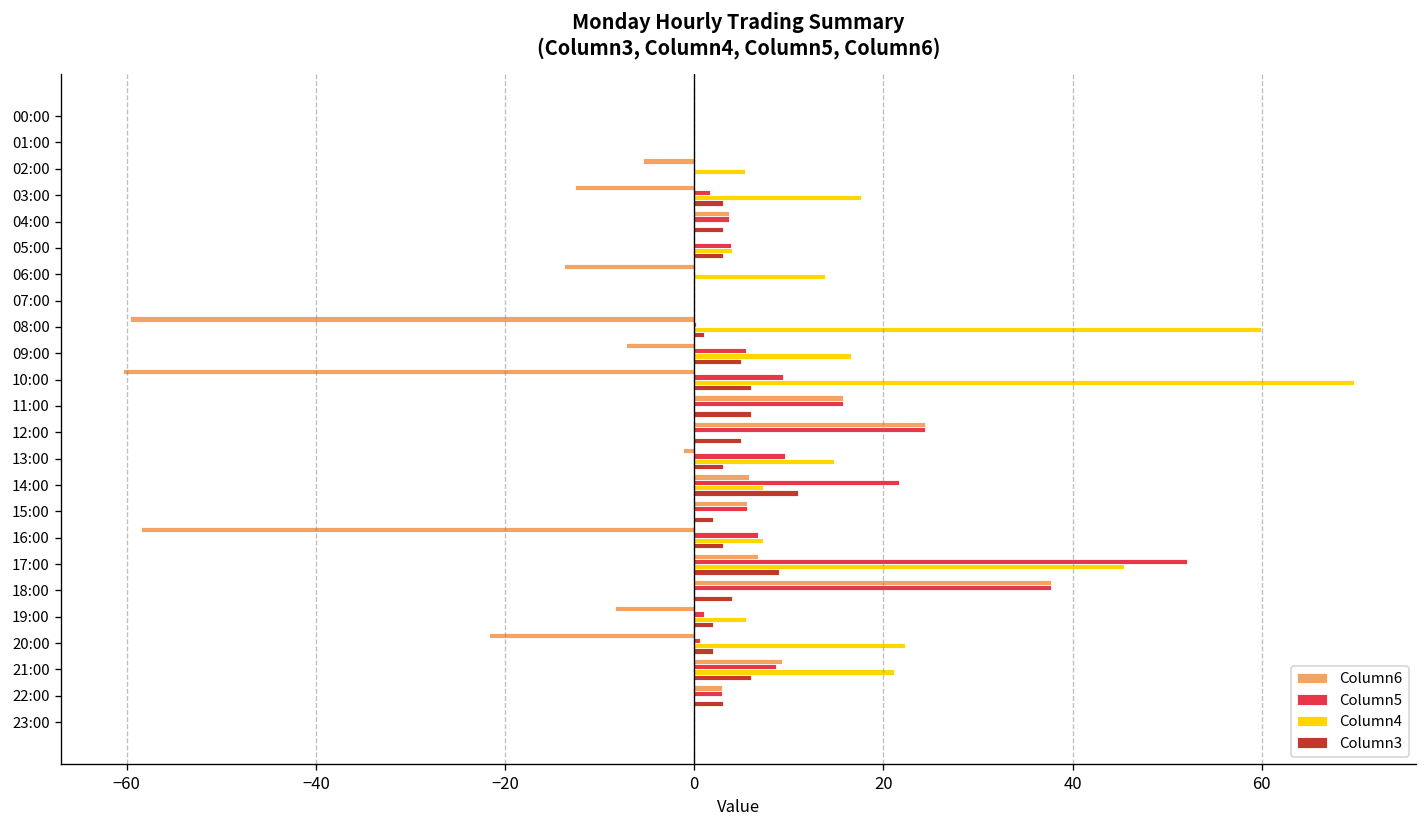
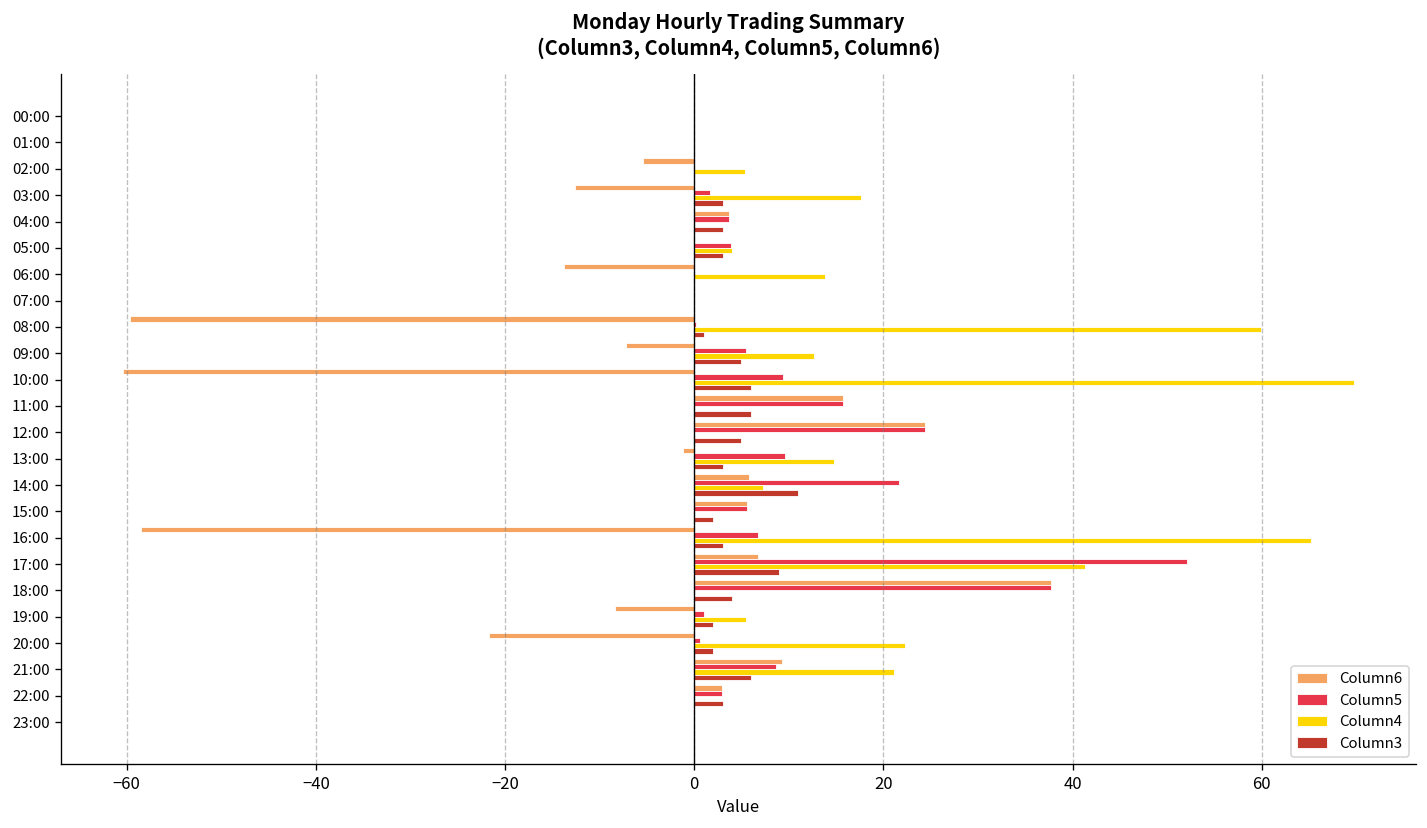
  {
    "Column6": {
      "00:00": 0,
      "01:00": 0,
      "02:00": -5,
      "03:00": -13,
      "04:00": 4,
      "06:00": -14,
      "07:00": 0,
      "08:00": -60,
      "09:00": -7,
      "10:00": -60,
      "11:00": 16,
      "12:00": 24,
      "13:00": -1,
      "14:00": 6,
      "15:00": 6,
      "16:00": -58,
      "17:00": 7,
      "18:00": 38,
      "19:00": -8,
      "20:00": -22,
      "21:00": 9,
      "22:00": 3,
      "23:00": 0
    },
    "Column4": {
      "00:00": 0,
      "01:00": 0,
      "02:00": 5,
      "03:00": 18,
      "04:00": 0,
      "05:00": 4,
      "06:00": 14,
      "07:00": 0,
      "08:00": 60,
-     "09:00": 17,
+     "09:00": 13,
      "10:00": 70,
      "11:00": 0,
      "12:00": 0,
      "13:00": 15,
      "14:00": 7,
      "15:00": 0,
-     "16:00": 7,
-     "17:00": 45,
+     "16:00": 65,
+     "17:00": 41,
      "18:00": 0,
      "19:00": 5,
      "20:00": 22,
      "21:00": 21,
      "22:00": 0,
      "23:00": 0
    }
  }
